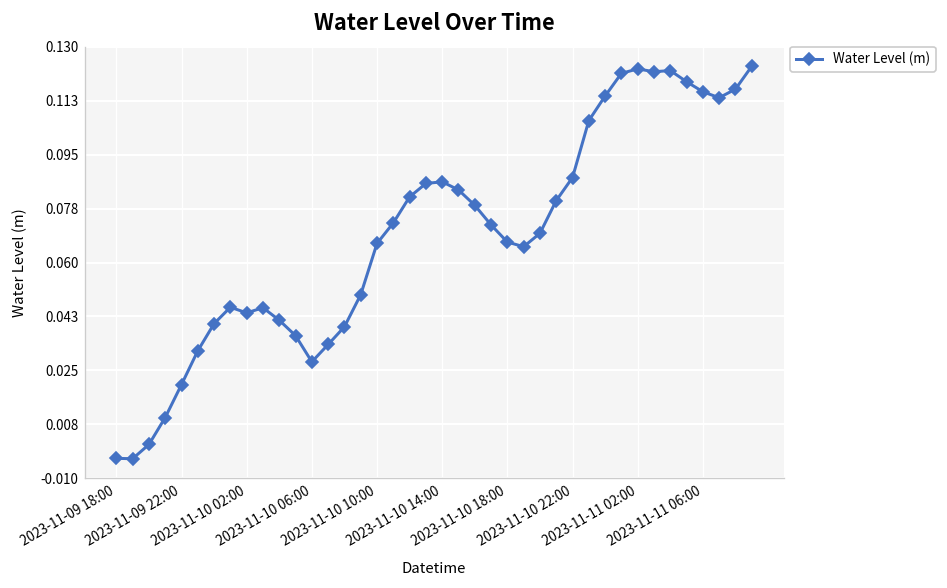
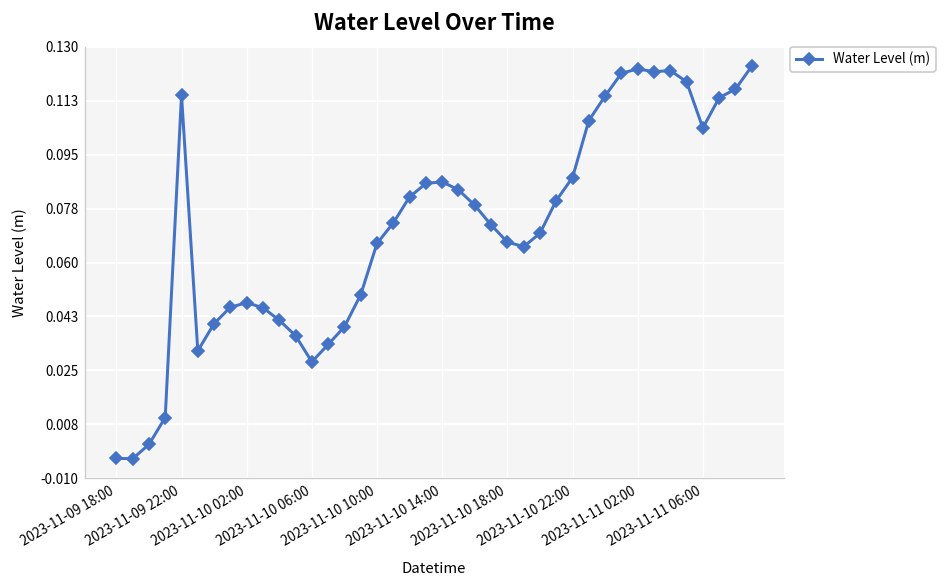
  {
    "2023-11-09 18:00": -0.003,
-   "2023-11-09 22:00": 0.021,
-   "2023-11-10 02:00": 0.044,
+   "2023-11-09 22:00": 0.115,
+   "2023-11-10 02:00": 0.047,
    "2023-11-10 06:00": 0.028,
    "2023-11-10 10:00": 0.067,
    "2023-11-10 14:00": 0.087,
    "2023-11-10 18:00": 0.067,
    "2023-11-10 22:00": 0.088,
    "2023-11-11 02:00": 0.123,
-   "2023-11-11 06:00": 0.116
+   "2023-11-11 06:00": 0.104
  }
